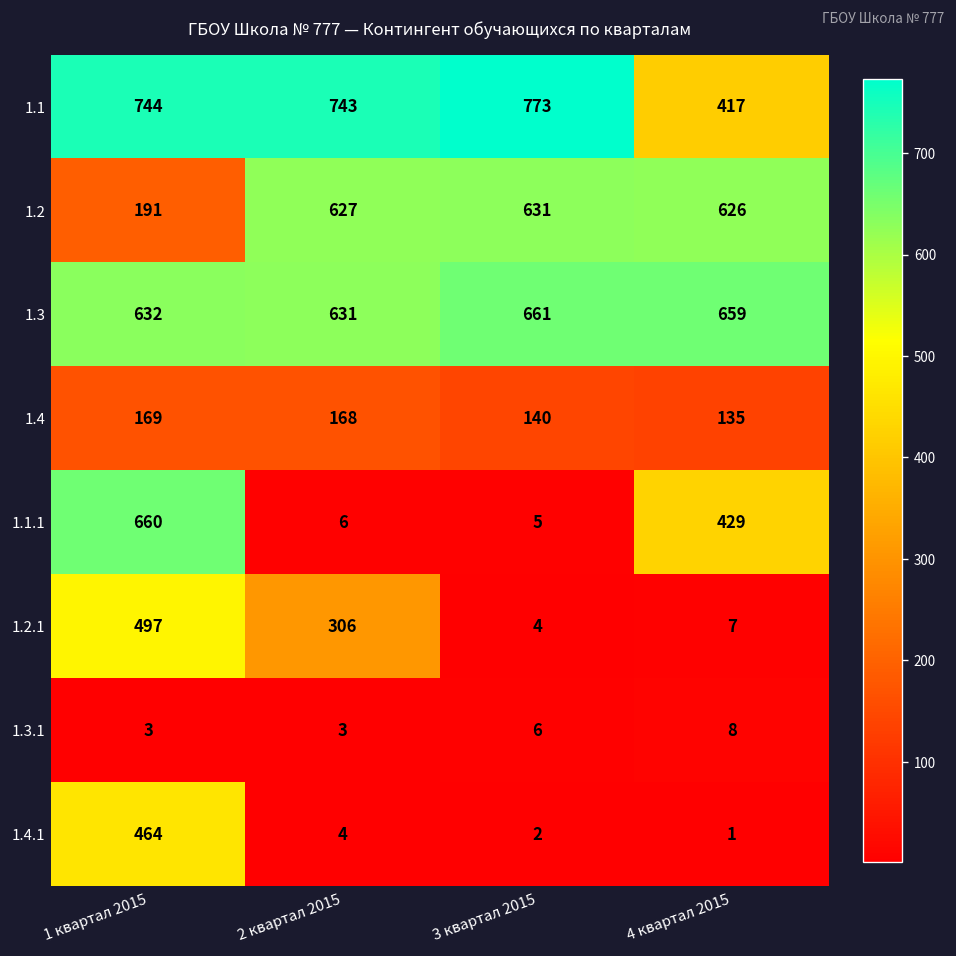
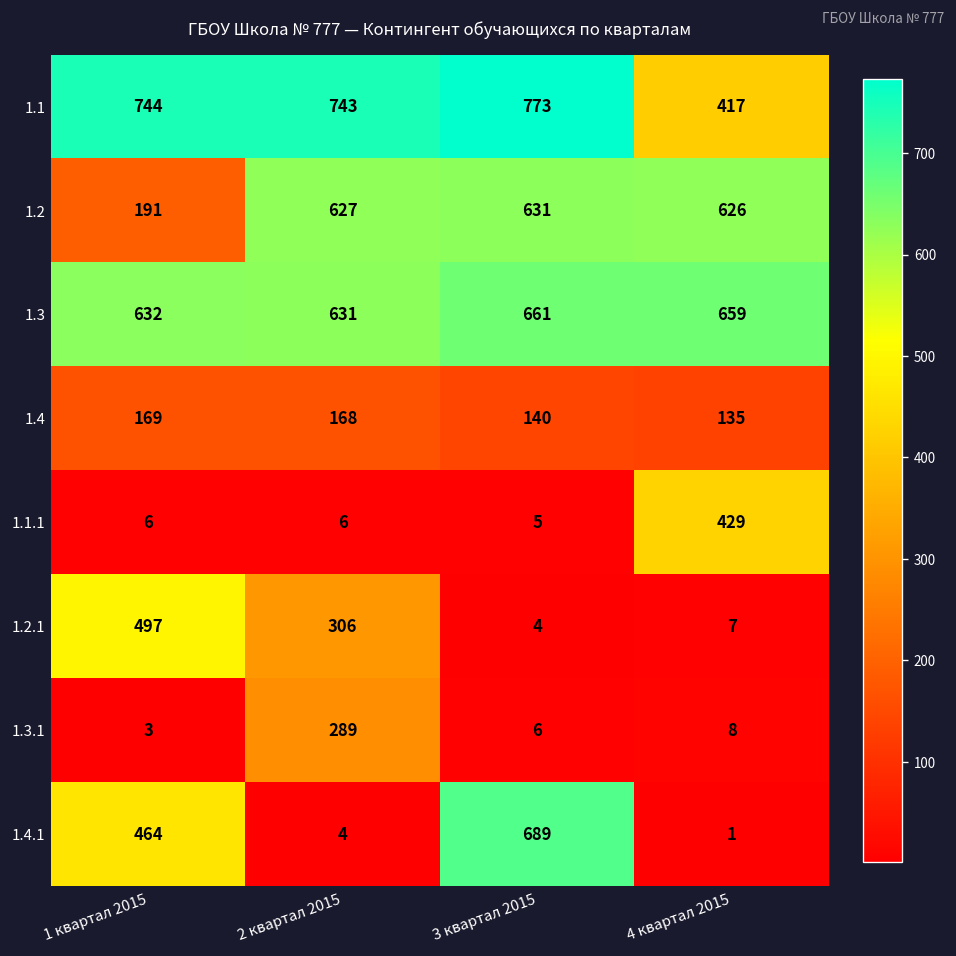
  {
    "1.1": {
      "1 квартал 2015": 744,
      "2 квартал 2015": 743,
      "3 квартал 2015": 773,
      "4 квартал 2015": 417
    },
    "1.2": {
      "1 квартал 2015": 191,
      "2 квартал 2015": 627,
      "3 квартал 2015": 631,
      "4 квартал 2015": 626
    },
    "1.3": {
      "1 квартал 2015": 632,
      "2 квартал 2015": 631,
      "3 квартал 2015": 661,
      "4 квартал 2015": 659
    },
    "1.4": {
      "1 квартал 2015": 169,
      "2 квартал 2015": 168,
      "3 квартал 2015": 140,
      "4 квартал 2015": 135
    },
    "1.1.1": {
-     "1 квартал 2015": 660,
+     "1 квартал 2015": 6,
      "2 квартал 2015": 6,
      "3 квартал 2015": 5,
      "4 квартал 2015": 429
    },
    "1.2.1": {
      "1 квартал 2015": 497,
      "2 квартал 2015": 306,
      "3 квартал 2015": 4,
      "4 квартал 2015": 7
    },
    "1.3.1": {
      "1 квартал 2015": 3,
-     "2 квартал 2015": 3,
+     "2 квартал 2015": 289,
      "3 квартал 2015": 6,
      "4 квартал 2015": 8
    },
    "1.4.1": {
      "1 квартал 2015": 464,
      "2 квартал 2015": 4,
-     "3 квартал 2015": 2,
+     "3 квартал 2015": 689,
      "4 квартал 2015": 1
    }
  }
